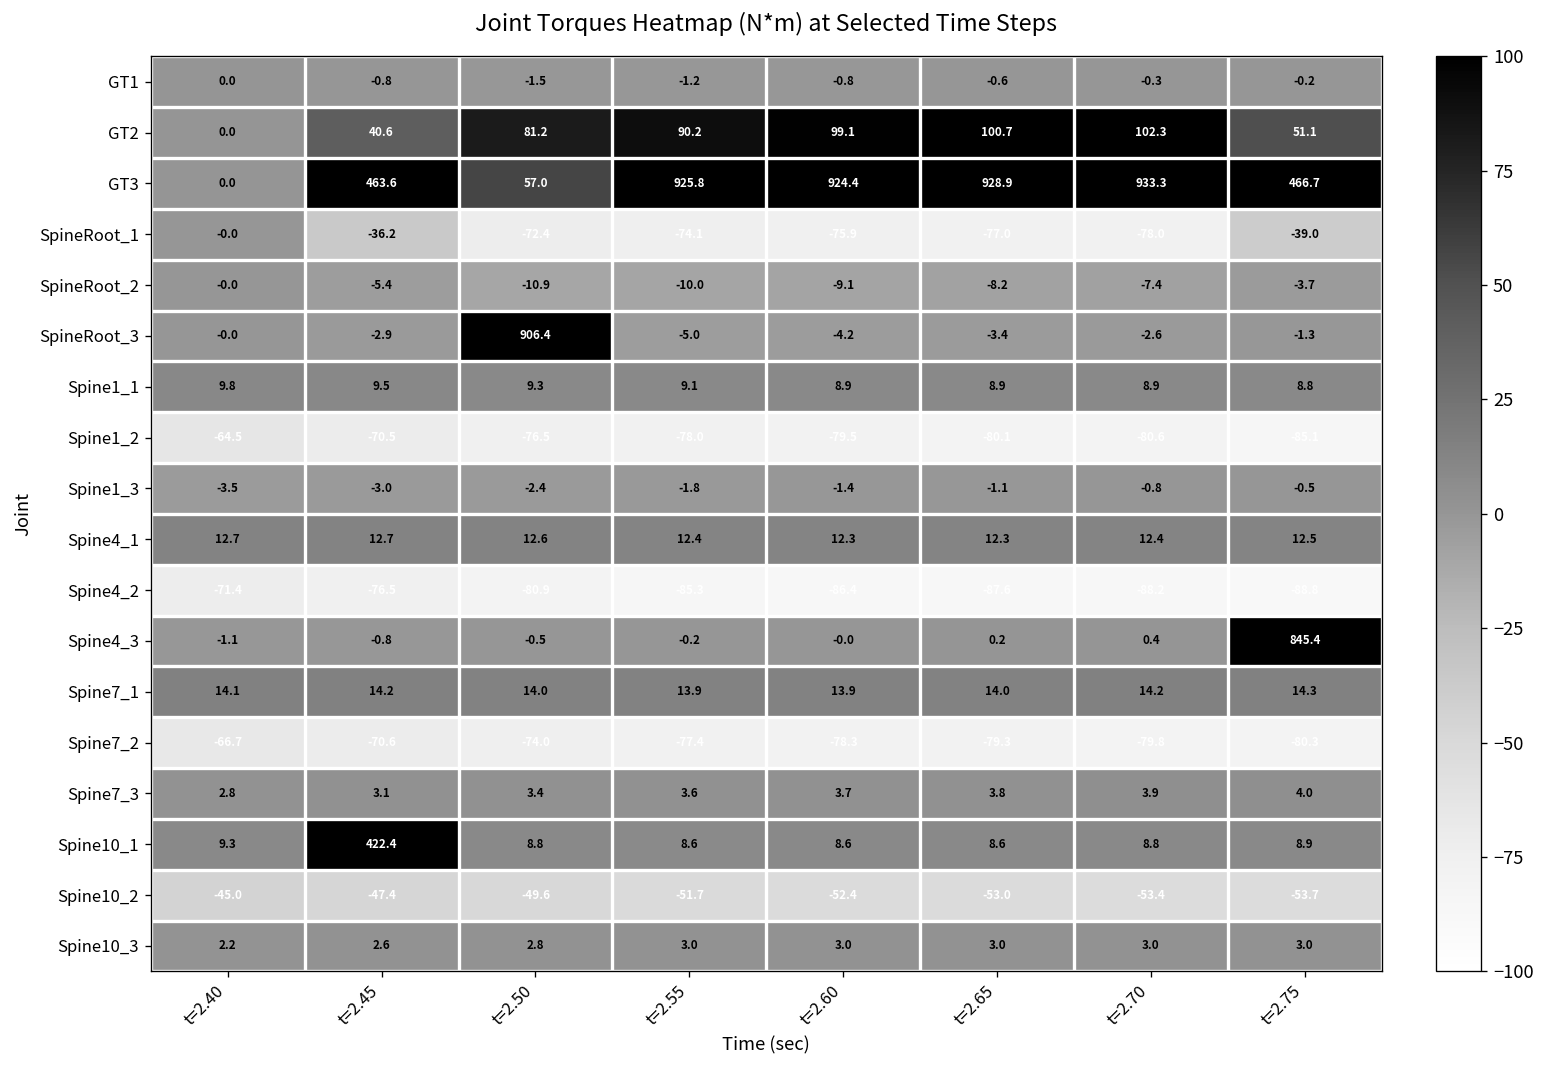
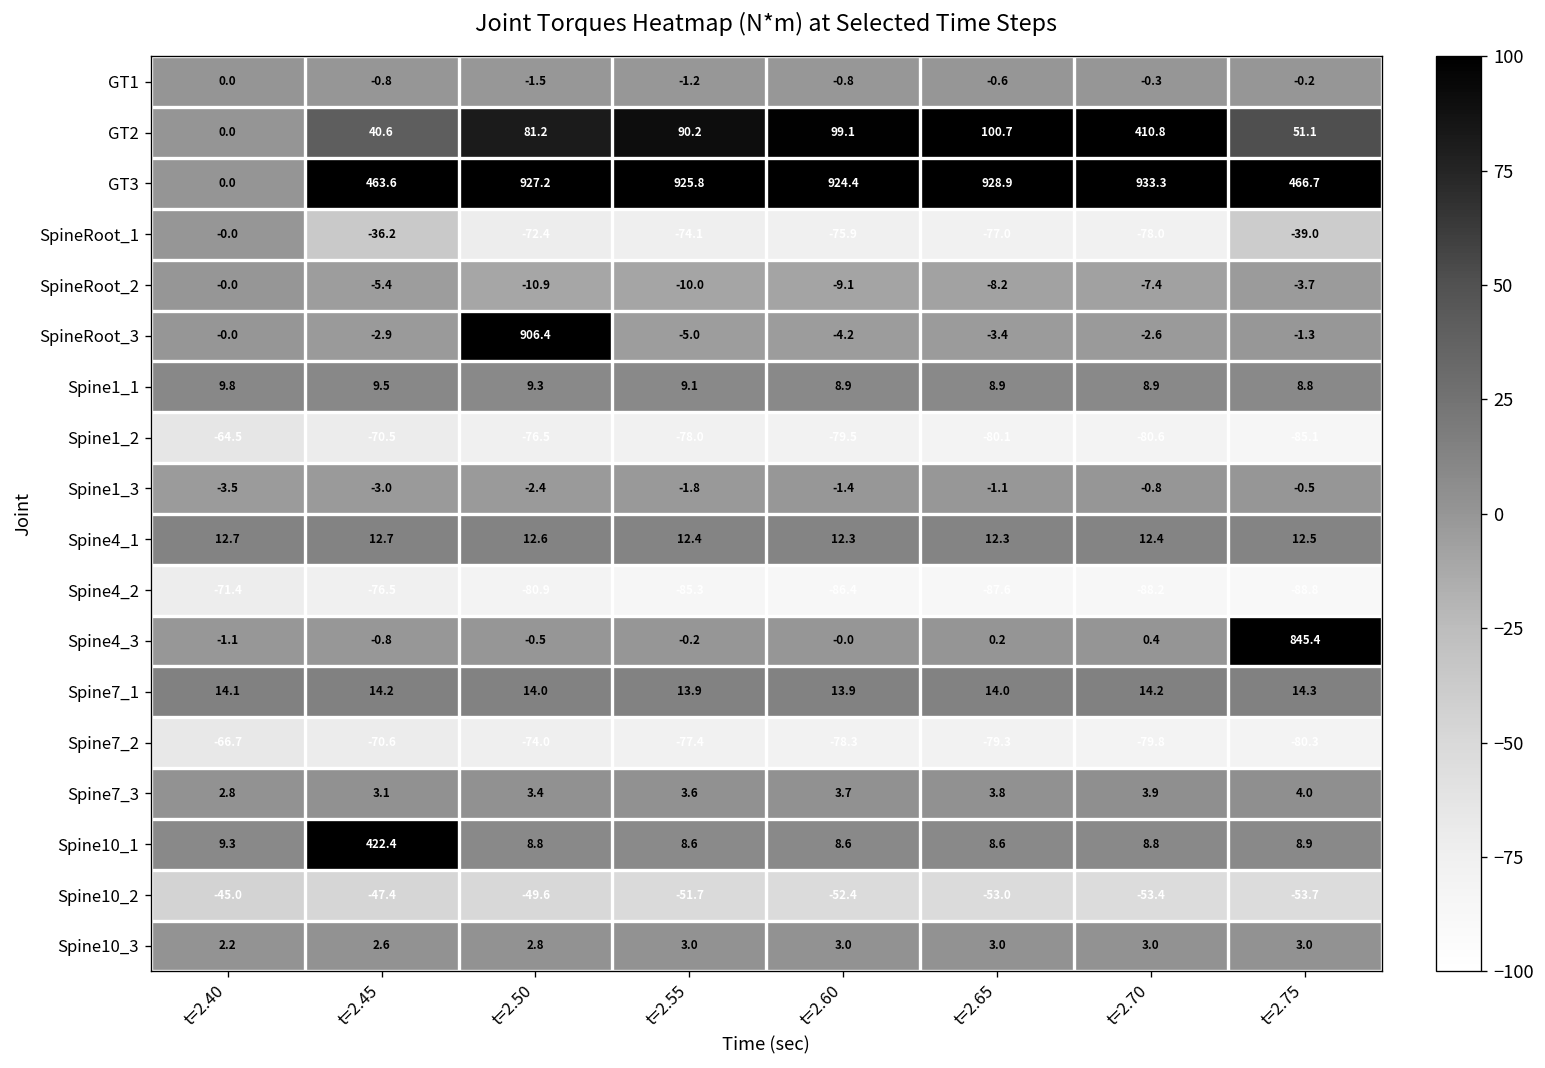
  {
    "GT1": {
      "t=2.40": 0.0,
      "t=2.45": -0.8,
      "t=2.50": -1.5,
      "t=2.55": -1.2,
      "t=2.60": -0.8,
      "t=2.65": -0.6,
      "t=2.70": -0.3,
      "t=2.75": -0.2
    },
    "GT2": {
      "t=2.40": 0.0,
      "t=2.45": 40.6,
      "t=2.50": 81.2,
      "t=2.55": 90.2,
      "t=2.60": 99.1,
      "t=2.65": 100.7,
-     "t=2.70": 102.3,
+     "t=2.70": 410.8,
      "t=2.75": 51.1
    },
    "GT3": {
      "t=2.40": 0.0,
      "t=2.45": 463.6,
-     "t=2.50": 57.0,
+     "t=2.50": 927.2,
      "t=2.55": 925.8,
      "t=2.60": 924.4,
      "t=2.65": 928.9,
      "t=2.70": 933.3,
      "t=2.75": 466.7
    },
    "SpineRoot_1": {
      "t=2.40": -0.0,
      "t=2.45": -36.2,
      "t=2.75": -39.0
    },
    "SpineRoot_2": {
      "t=2.40": -0.0,
      "t=2.45": -5.4,
      "t=2.50": -10.9,
      "t=2.55": -10.0,
      "t=2.60": -9.1,
      "t=2.65": -8.2,
      "t=2.70": -7.4,
      "t=2.75": -3.7
    },
    "SpineRoot_3": {
      "t=2.40": -0.0,
      "t=2.45": -2.9,
      "t=2.50": 906.4,
      "t=2.55": -5.0,
      "t=2.60": -4.2,
      "t=2.65": -3.4,
      "t=2.70": -2.6,
      "t=2.75": -1.3
    },
    "Spine1_1": {
      "t=2.40": 9.8,
      "t=2.45": 9.5,
      "t=2.50": 9.3,
      "t=2.55": 9.1,
      "t=2.60": 8.9,
      "t=2.65": 8.9,
      "t=2.70": 8.9,
      "t=2.75": 8.8
    },
    "Spine1_3": {
      "t=2.40": -3.5,
      "t=2.45": -3.0,
      "t=2.50": -2.4,
      "t=2.55": -1.8,
      "t=2.60": -1.4,
      "t=2.65": -1.1,
      "t=2.70": -0.8,
      "t=2.75": -0.5
    },
    "Spine4_1": {
      "t=2.40": 12.7,
      "t=2.45": 12.7,
      "t=2.50": 12.6,
      "t=2.55": 12.4,
      "t=2.60": 12.3,
      "t=2.65": 12.3,
      "t=2.70": 12.4,
      "t=2.75": 12.5
    },
    "Spine4_3": {
      "t=2.40": -1.1,
      "t=2.45": -0.8,
      "t=2.50": -0.5,
      "t=2.55": -0.2,
      "t=2.60": -0.0,
      "t=2.65": 0.2,
      "t=2.70": 0.4,
      "t=2.75": 845.4
    },
    "Spine7_1": {
      "t=2.40": 14.1,
      "t=2.45": 14.2,
      "t=2.50": 14.0,
      "t=2.55": 13.9,
      "t=2.60": 13.9,
      "t=2.65": 14.0,
      "t=2.70": 14.2,
      "t=2.75": 14.3
    },
    "Spine7_3": {
      "t=2.40": 2.8,
      "t=2.45": 3.1,
      "t=2.50": 3.4,
      "t=2.55": 3.6,
      "t=2.60": 3.7,
      "t=2.65": 3.8,
      "t=2.70": 3.9,
      "t=2.75": 4.0
    },
    "Spine10_1": {
      "t=2.40": 9.3,
      "t=2.45": 422.4,
      "t=2.50": 8.8,
      "t=2.55": 8.6,
      "t=2.60": 8.6,
      "t=2.65": 8.6,
      "t=2.70": 8.8,
      "t=2.75": 8.9
    },
    "Spine10_3": {
      "t=2.40": 2.2,
      "t=2.45": 2.6,
      "t=2.50": 2.8,
      "t=2.55": 3.0,
      "t=2.60": 3.0,
      "t=2.65": 3.0,
      "t=2.70": 3.0,
      "t=2.75": 3.0
    }
  }
